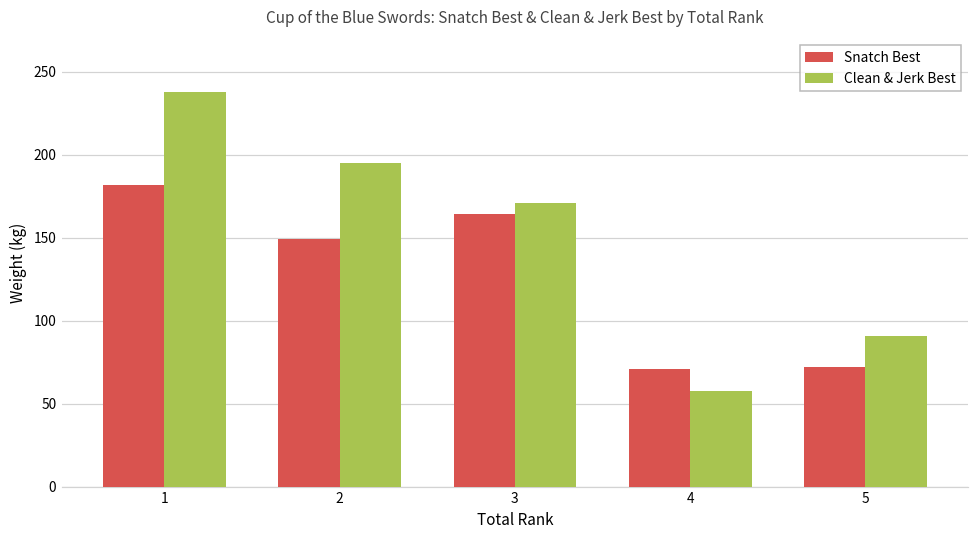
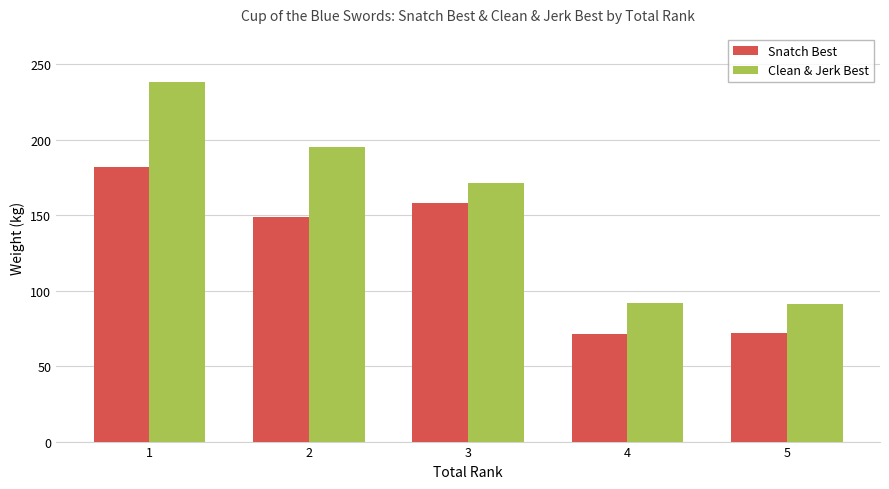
  {
    "Snatch Best": {
      "1": 182,
      "2": 149,
-     "3": 164,
+     "3": 158,
      "4": 71,
      "5": 72
    },
    "Clean & Jerk Best": {
      "1": 238,
      "2": 195,
      "3": 171,
-     "4": 58,
+     "4": 92,
      "5": 91
    }
  }
